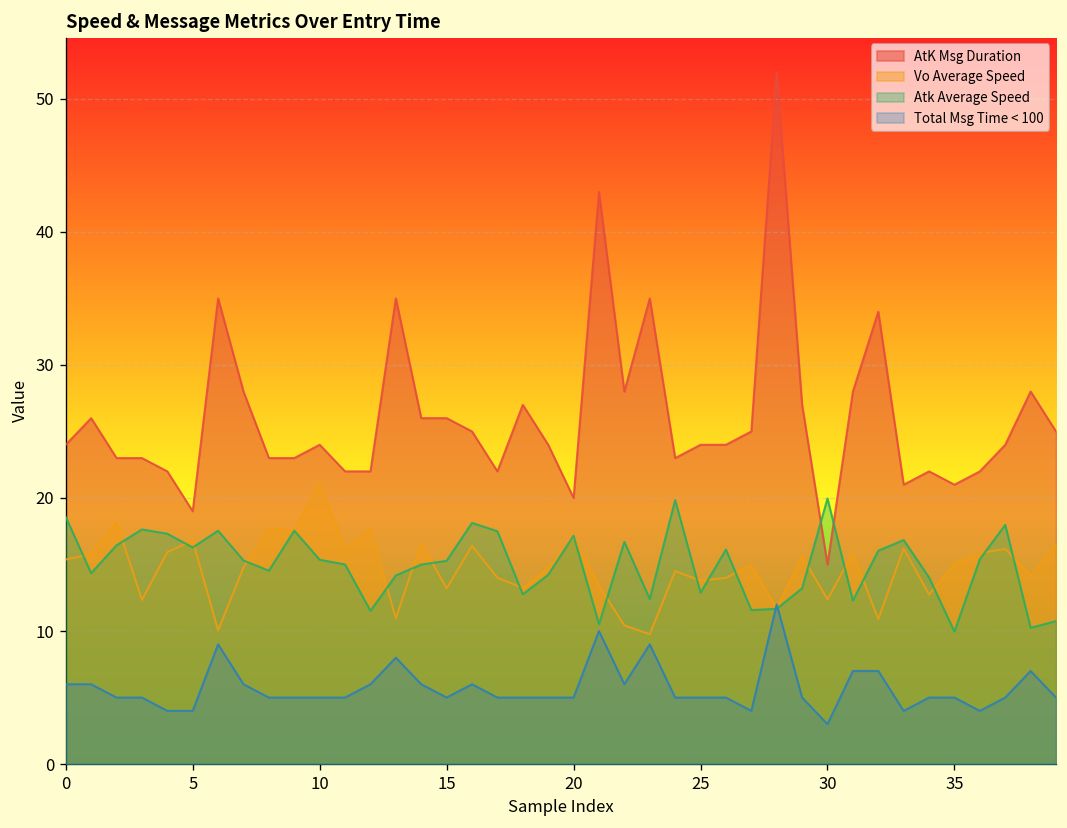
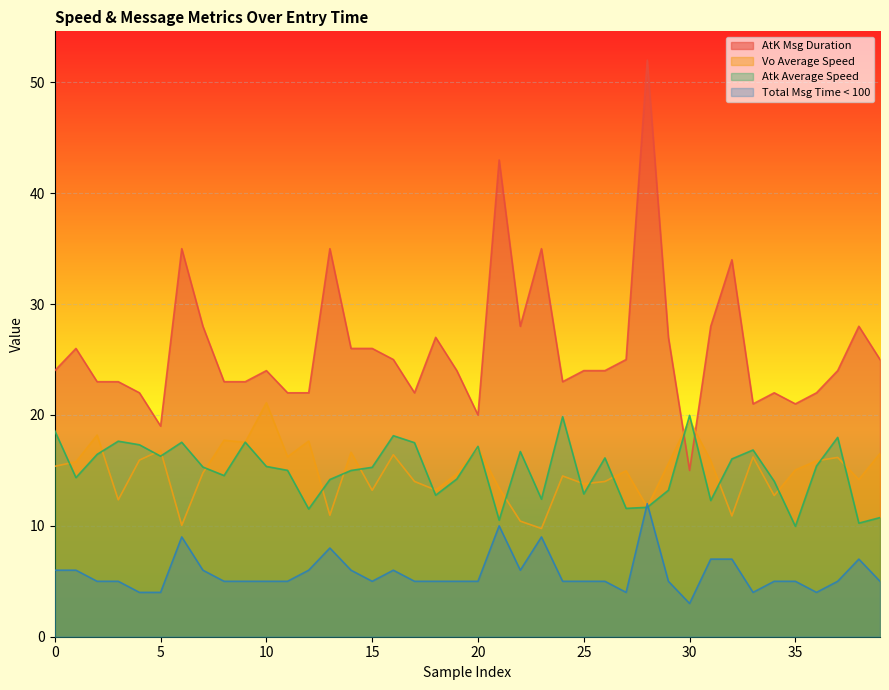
  {
    "AtK Msg Duration": {
      "0": 24.0,
      "5": 19.0,
      "10": 24.0,
      "15": 26.0,
      "20": 20.0,
      "25": 24.0,
      "30": 15.0,
      "35": 21.0
    },
    "Vo Average Speed": {
      "0": 15.4,
      "5": 16.8,
      "10": 21.1,
      "15": 13.2,
      "25": 13.8,
-     "30": 12.4,
+     "30": 19.5,
      "35": 15.0
    }
  }
